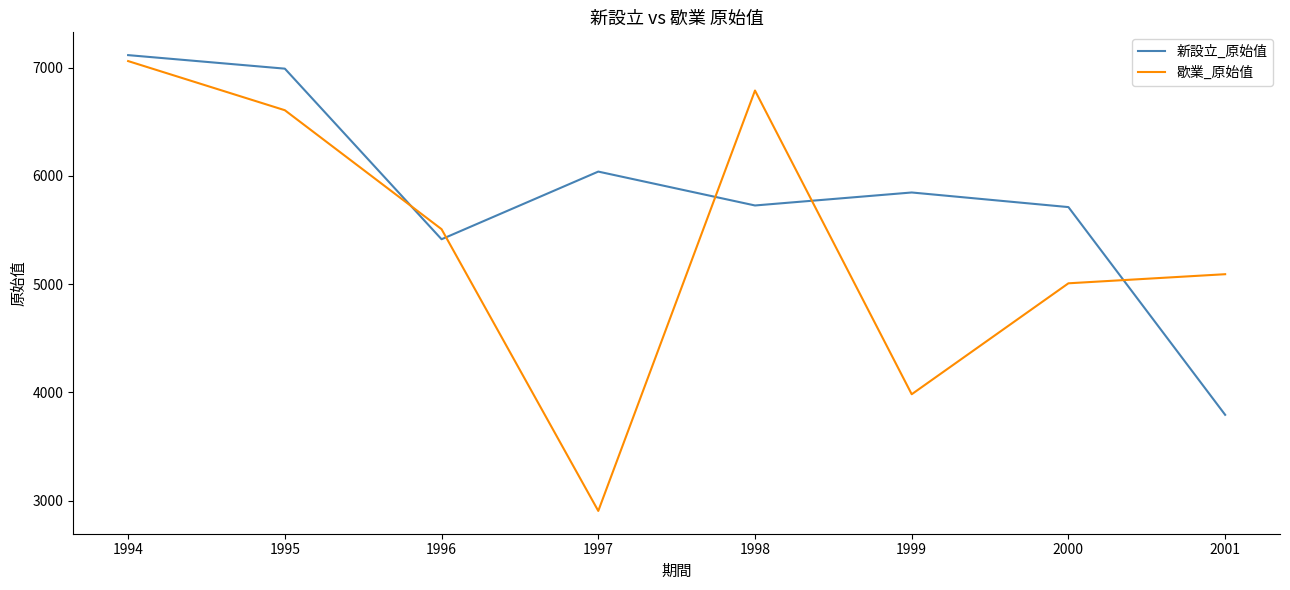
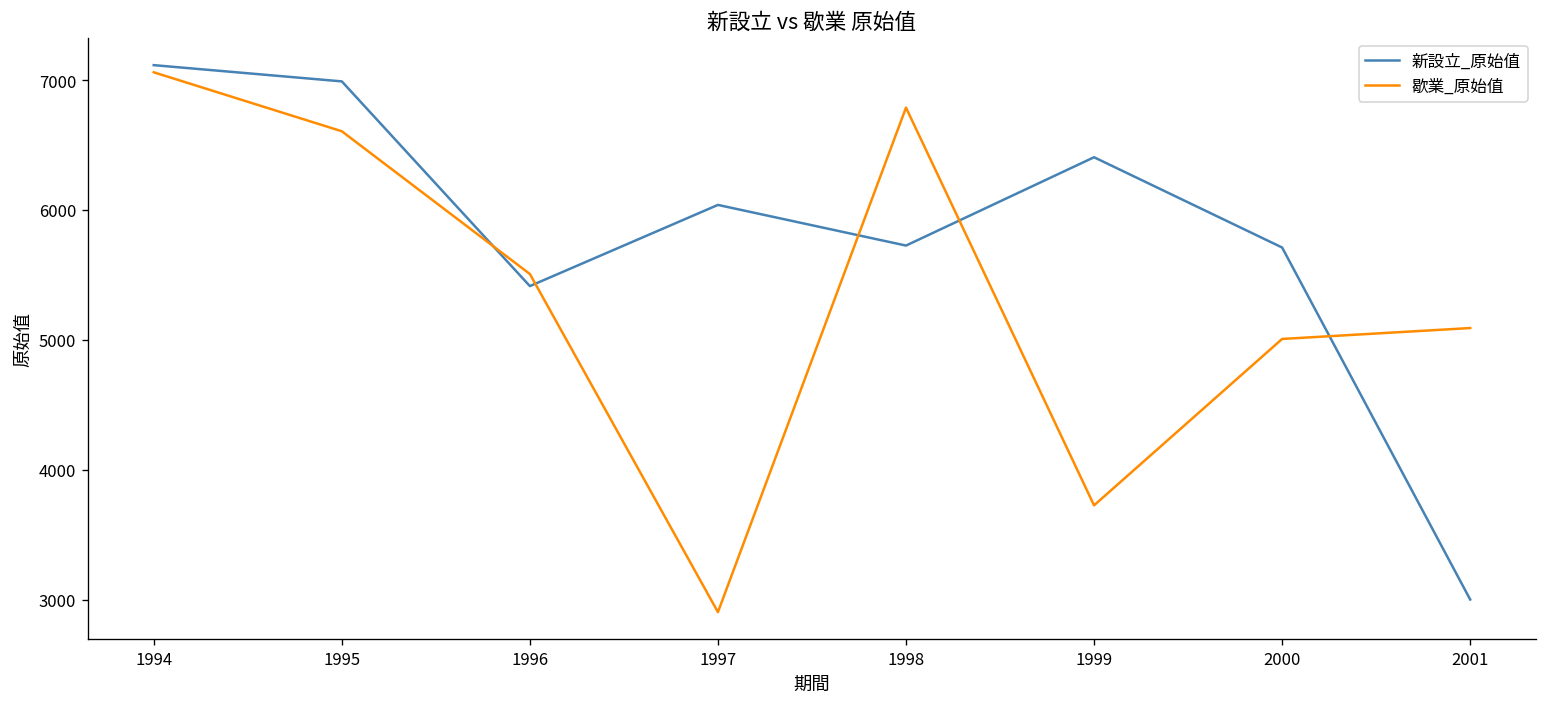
  {
    "新設立_原始值": {
      "1994": 7120,
      "1995": 6990,
      "1996": 5410,
      "1997": 6040,
      "1998": 5730,
-     "1999": 5850,
+     "1999": 6410,
      "2000": 5710,
-     "2001": 3790
+     "2001": 3000
    },
    "歇業_原始值": {
      "1994": 7060,
      "1995": 6610,
      "1996": 5510,
      "1997": 2900,
      "1998": 6790,
-     "1999": 3980,
+     "1999": 3730,
      "2000": 5010,
      "2001": 5090
    }
  }
